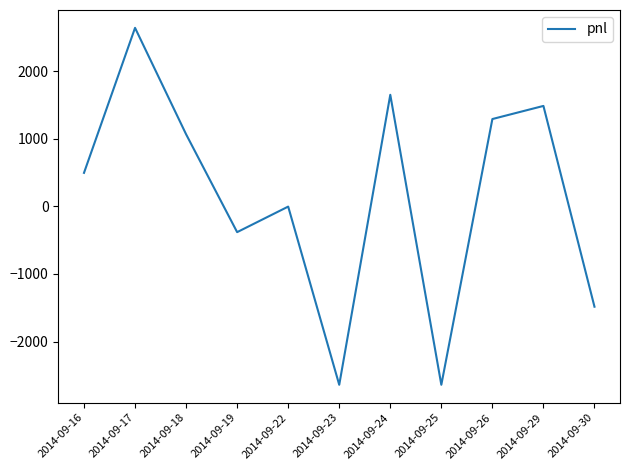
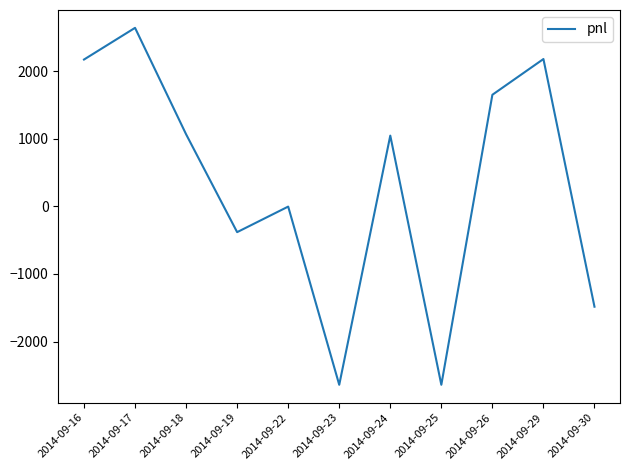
  {
-   "2014-09-16": 500,
+   "2014-09-16": 2200,
    "2014-09-17": 2600,
    "2014-09-18": 1100,
    "2014-09-19": -400,
    "2014-09-22": 0,
    "2014-09-23": -2600,
-   "2014-09-24": 1700,
+   "2014-09-24": 1000,
    "2014-09-25": -2600,
-   "2014-09-26": 1300,
-   "2014-09-29": 1500,
+   "2014-09-26": 1700,
+   "2014-09-29": 2200,
    "2014-09-30": -1500
  }
